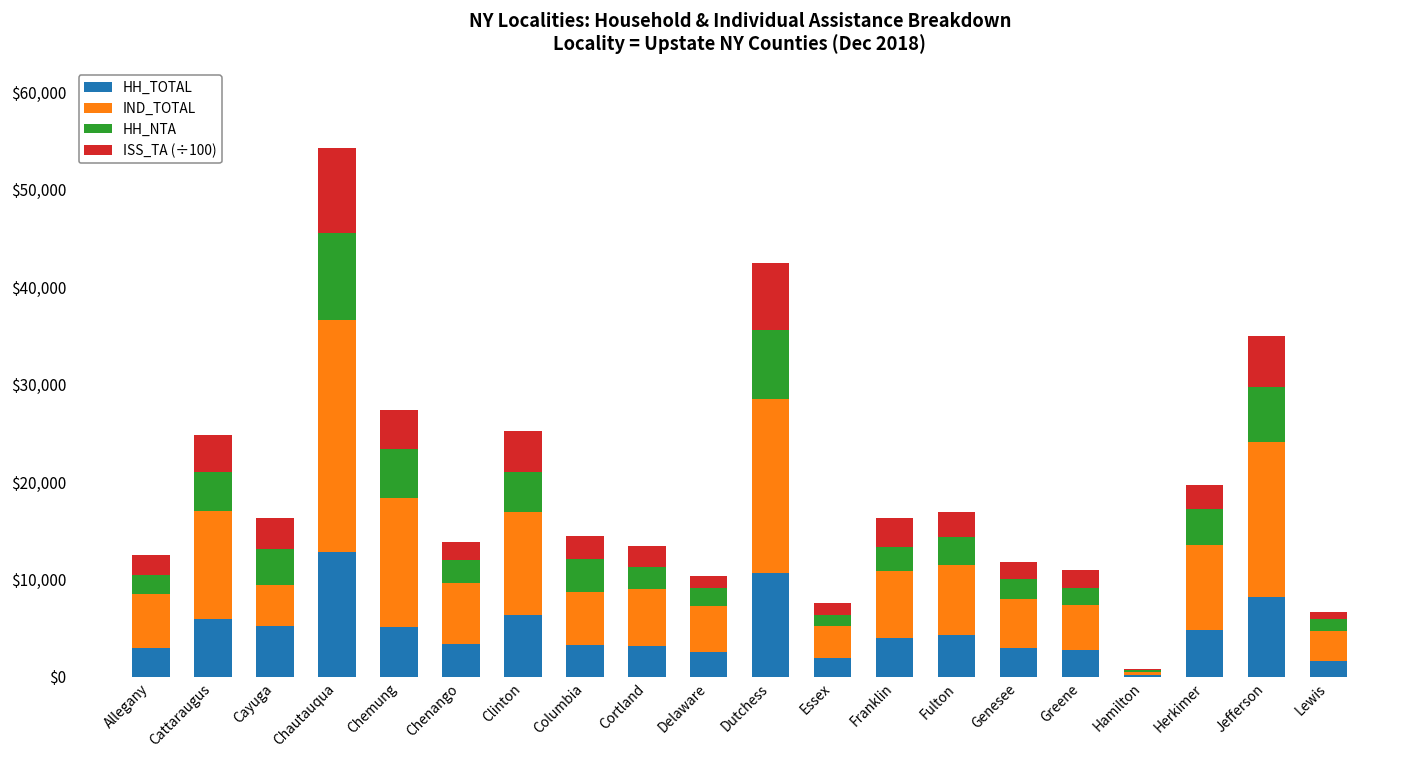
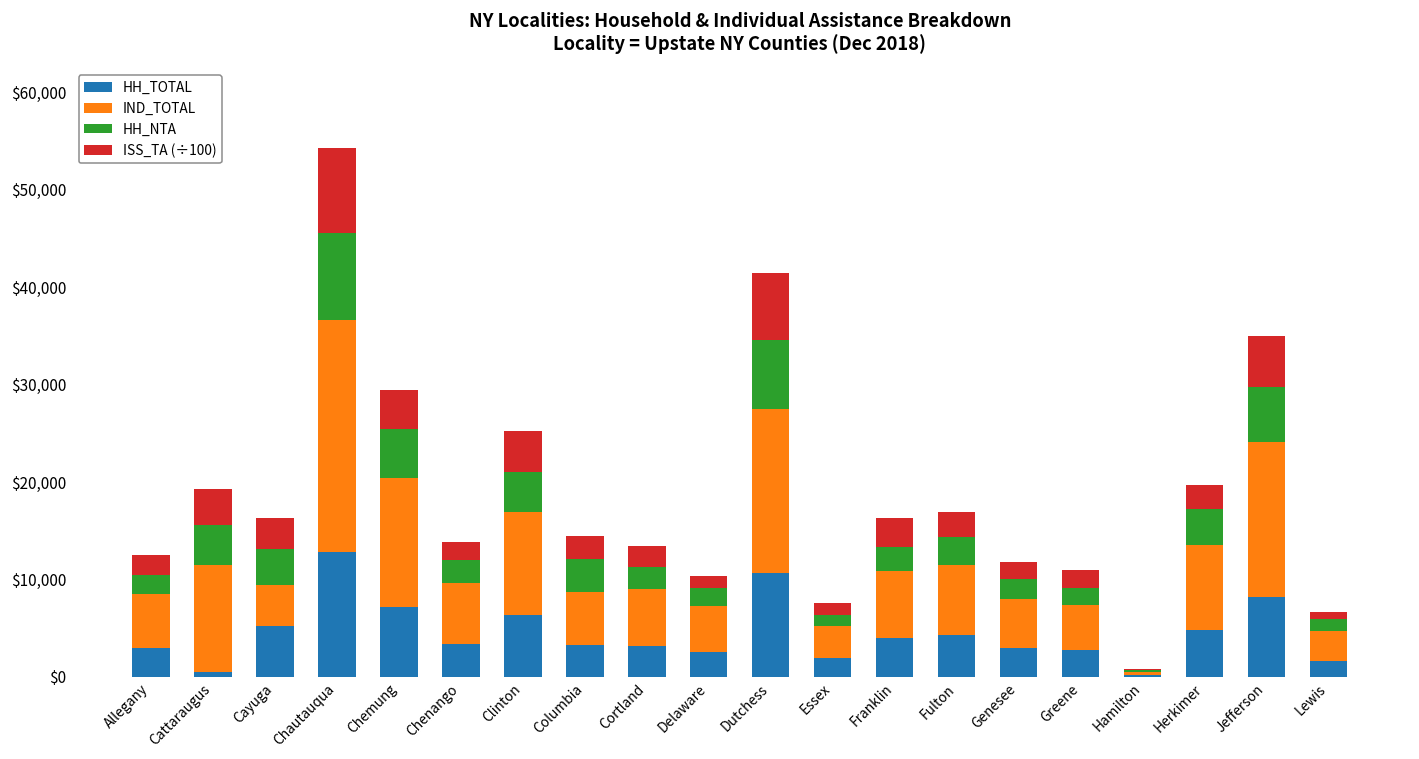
  {
    "HH_TOTAL": {
      "Allegany": "$3,000",
-     "Cattaraugus": "$6,000",
+     "Cattaraugus": "$0",
      "Cayuga": "$5,000",
      "Chautauqua": "$13,000",
-     "Chemung": "$5,000",
+     "Chemung": "$7,000",
      "Chenango": "$3,000",
      "Clinton": "$6,000",
      "Columbia": "$3,000",
      "Cortland": "$3,000",
      "Delaware": "$3,000",
      "Dutchess": "$11,000",
      "Essex": "$2,000",
      "Franklin": "$4,000",
      "Fulton": "$4,000",
      "Genesee": "$3,000",
      "Greene": "$3,000",
      "Herkimer": "$5,000",
      "Jefferson": "$8,000",
      "Lewis": "$2,000"
    },
    "IND_TOTAL": {
      "Allegany": "$6,000",
      "Cattaraugus": "$11,000",
      "Cayuga": "$4,000",
      "Chautauqua": "$24,000",
      "Chemung": "$13,000",
      "Chenango": "$6,000",
      "Clinton": "$11,000",
      "Columbia": "$5,000",
      "Cortland": "$6,000",
      "Delaware": "$5,000",
-     "Dutchess": "$18,000",
+     "Dutchess": "$17,000",
      "Essex": "$3,000",
      "Franklin": "$7,000",
      "Fulton": "$7,000",
      "Genesee": "$5,000",
      "Greene": "$5,000",
      "Hamilton": "$0",
      "Herkimer": "$9,000",
      "Jefferson": "$16,000",
      "Lewis": "$3,000"
    },
    "HH_NTA": {
      "Allegany": "$2,000",
      "Cattaraugus": "$4,000",
      "Cayuga": "$4,000",
      "Chautauqua": "$9,000",
      "Chemung": "$5,000",
      "Chenango": "$2,000",
      "Clinton": "$4,000",
      "Columbia": "$3,000",
      "Cortland": "$2,000",
      "Delaware": "$2,000",
      "Dutchess": "$7,000",
      "Essex": "$1,000",
      "Franklin": "$2,000",
      "Fulton": "$3,000",
      "Genesee": "$2,000",
      "Greene": "$2,000",
      "Herkimer": "$4,000",
      "Jefferson": "$6,000",
      "Lewis": "$1,000"
    },
    "ISS_TA (÷100)": {
      "Allegany": "$2,000",
      "Cattaraugus": "$4,000",
      "Cayuga": "$3,000",
      "Chautauqua": "$9,000",
      "Chemung": "$4,000",
      "Chenango": "$2,000",
      "Clinton": "$4,000",
      "Columbia": "$2,000",
      "Cortland": "$2,000",
      "Delaware": "$1,000",
      "Dutchess": "$7,000",
      "Essex": "$1,000",
      "Franklin": "$3,000",
      "Fulton": "$3,000",
      "Genesee": "$2,000",
      "Greene": "$2,000",
      "Herkimer": "$2,000",
      "Jefferson": "$5,000",
      "Lewis": "$1,000"
    }
  }
